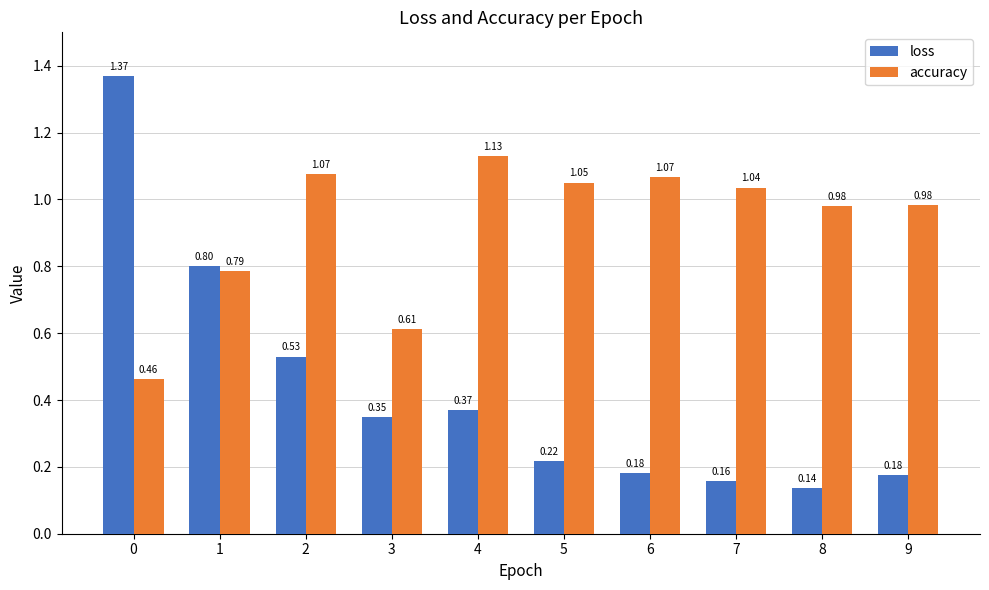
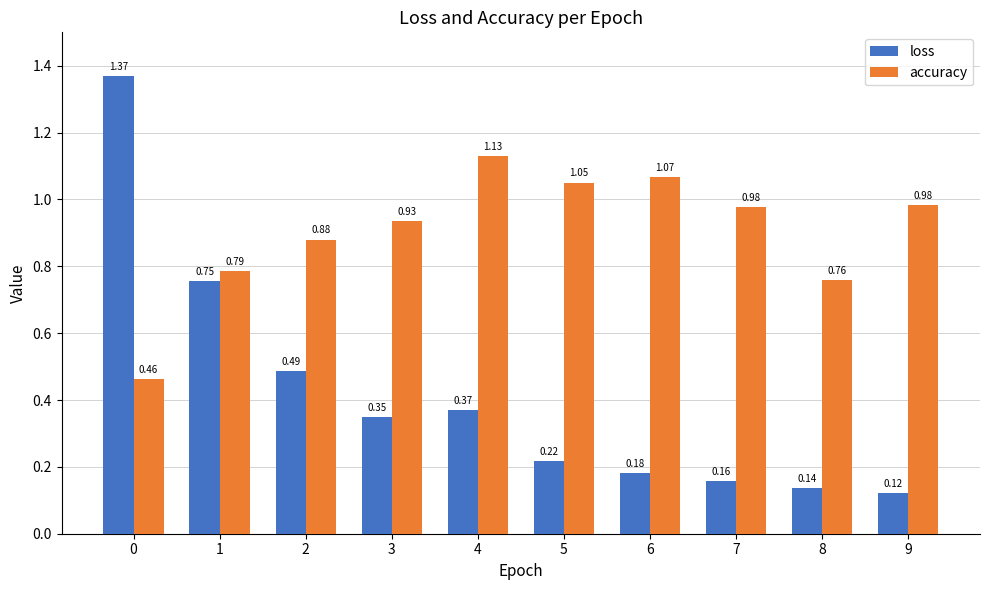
  {
    "loss": {
      "0": 1.37,
-     "1": 0.80,
-     "2": 0.53,
+     "1": 0.75,
+     "2": 0.49,
      "3": 0.35,
      "4": 0.37,
      "5": 0.22,
      "6": 0.18,
      "7": 0.16,
      "8": 0.14,
-     "9": 0.18
+     "9": 0.12
    },
    "accuracy": {
      "0": 0.46,
      "1": 0.79,
-     "2": 1.07,
-     "3": 0.61,
+     "2": 0.88,
+     "3": 0.93,
      "4": 1.13,
      "5": 1.05,
      "6": 1.07,
-     "7": 1.04,
-     "8": 0.98,
+     "7": 0.98,
+     "8": 0.76,
      "9": 0.98
    }
  }
